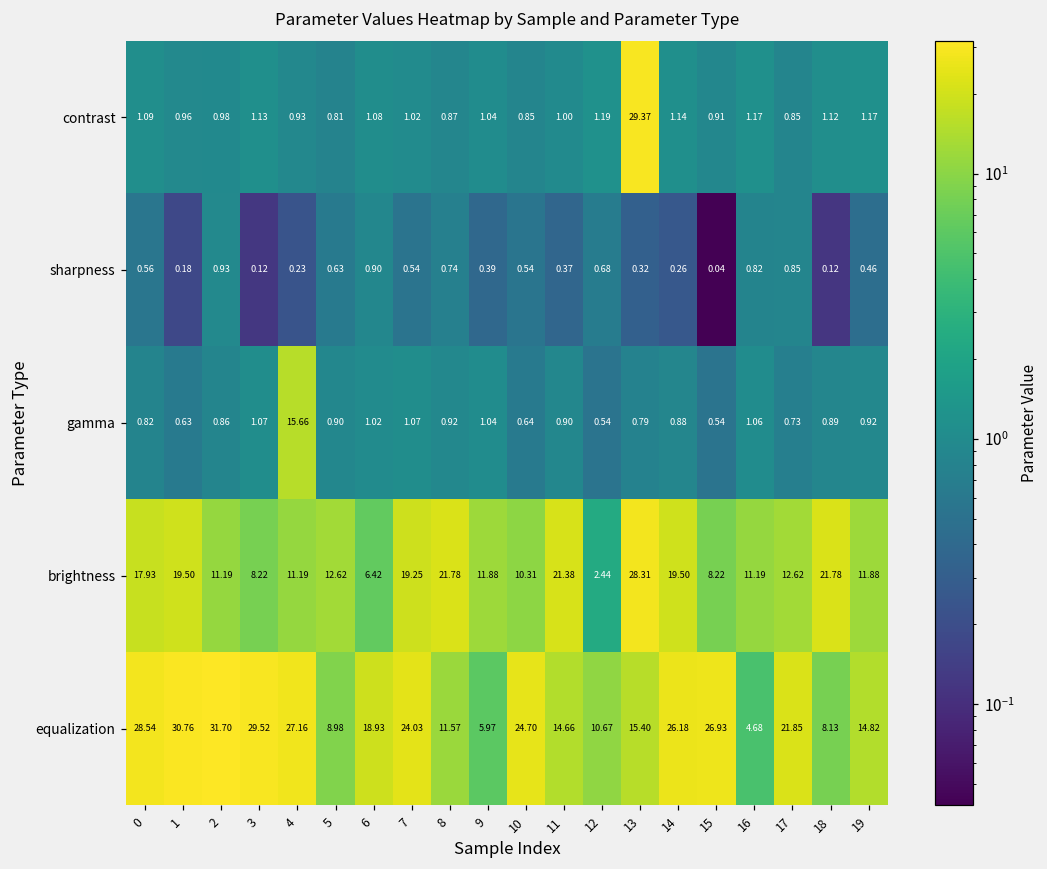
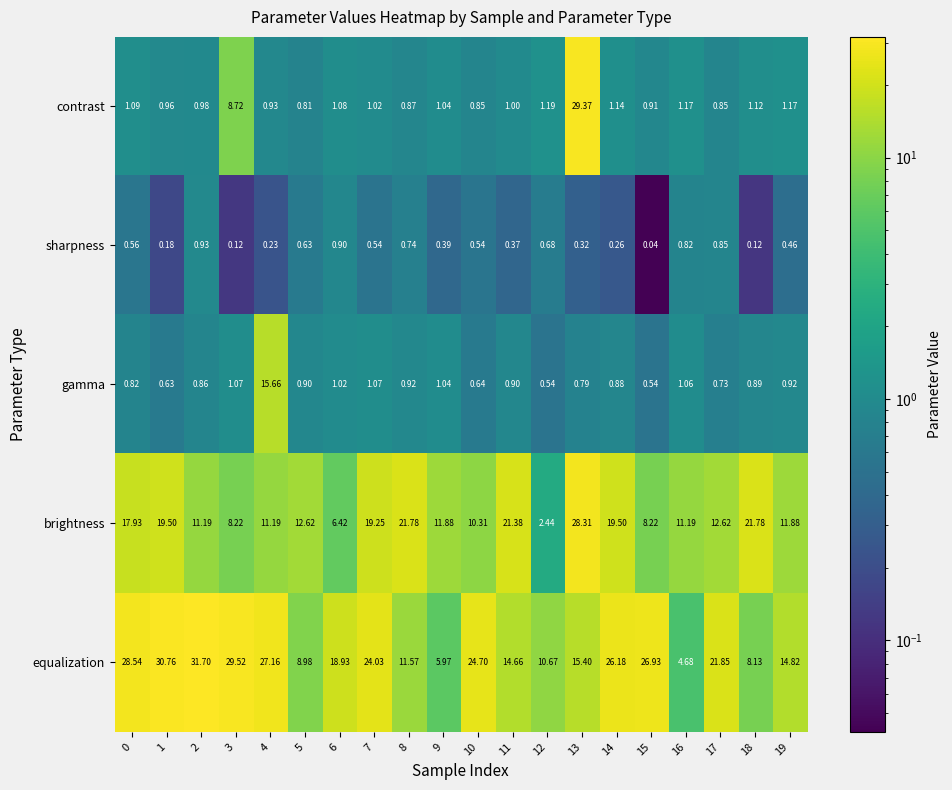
  {
    "contrast": {
      "0": 1.09,
      "1": 0.96,
      "2": 0.98,
-     "3": 1.13,
+     "3": 8.72,
      "4": 0.93,
      "5": 0.81,
      "6": 1.08,
      "7": 1.02,
      "8": 0.87,
      "9": 1.04,
      "10": 0.85,
      "11": 1.00,
      "12": 1.19,
      "13": 29.37,
      "14": 1.14,
      "15": 0.91,
      "16": 1.17,
      "17": 0.85,
      "18": 1.12,
      "19": 1.17
    },
    "sharpness": {
      "0": 0.56,
      "1": 0.18,
      "2": 0.93,
      "3": 0.12,
      "4": 0.23,
      "5": 0.63,
      "6": 0.90,
      "7": 0.54,
      "8": 0.74,
      "9": 0.39,
      "10": 0.54,
      "11": 0.37,
      "12": 0.68,
      "13": 0.32,
      "14": 0.26,
      "15": 0.04,
      "16": 0.82,
      "17": 0.85,
      "18": 0.12,
      "19": 0.46
    },
    "gamma": {
      "0": 0.82,
      "1": 0.63,
      "2": 0.86,
      "3": 1.07,
      "4": 15.66,
      "5": 0.90,
      "6": 1.02,
      "7": 1.07,
      "8": 0.92,
      "9": 1.04,
      "10": 0.64,
      "11": 0.90,
      "12": 0.54,
      "13": 0.79,
      "14": 0.88,
      "15": 0.54,
      "16": 1.06,
      "17": 0.73,
      "18": 0.89,
      "19": 0.92
    },
    "brightness": {
      "0": 17.93,
      "1": 19.50,
      "2": 11.19,
      "3": 8.22,
      "4": 11.19,
      "5": 12.62,
      "6": 6.42,
      "7": 19.25,
      "8": 21.78,
      "9": 11.88,
      "10": 10.31,
      "11": 21.38,
      "12": 2.44,
      "13": 28.31,
      "14": 19.50,
      "15": 8.22,
      "16": 11.19,
      "17": 12.62,
      "18": 21.78,
      "19": 11.88
    },
    "equalization": {
      "0": 28.54,
      "1": 30.76,
      "2": 31.70,
      "3": 29.52,
      "4": 27.16,
      "5": 8.98,
      "6": 18.93,
      "7": 24.03,
      "8": 11.57,
      "9": 5.97,
      "10": 24.70,
      "11": 14.66,
      "12": 10.67,
      "13": 15.40,
      "14": 26.18,
      "15": 26.93,
      "16": 4.68,
      "17": 21.85,
      "18": 8.13,
      "19": 14.82
    }
  }
